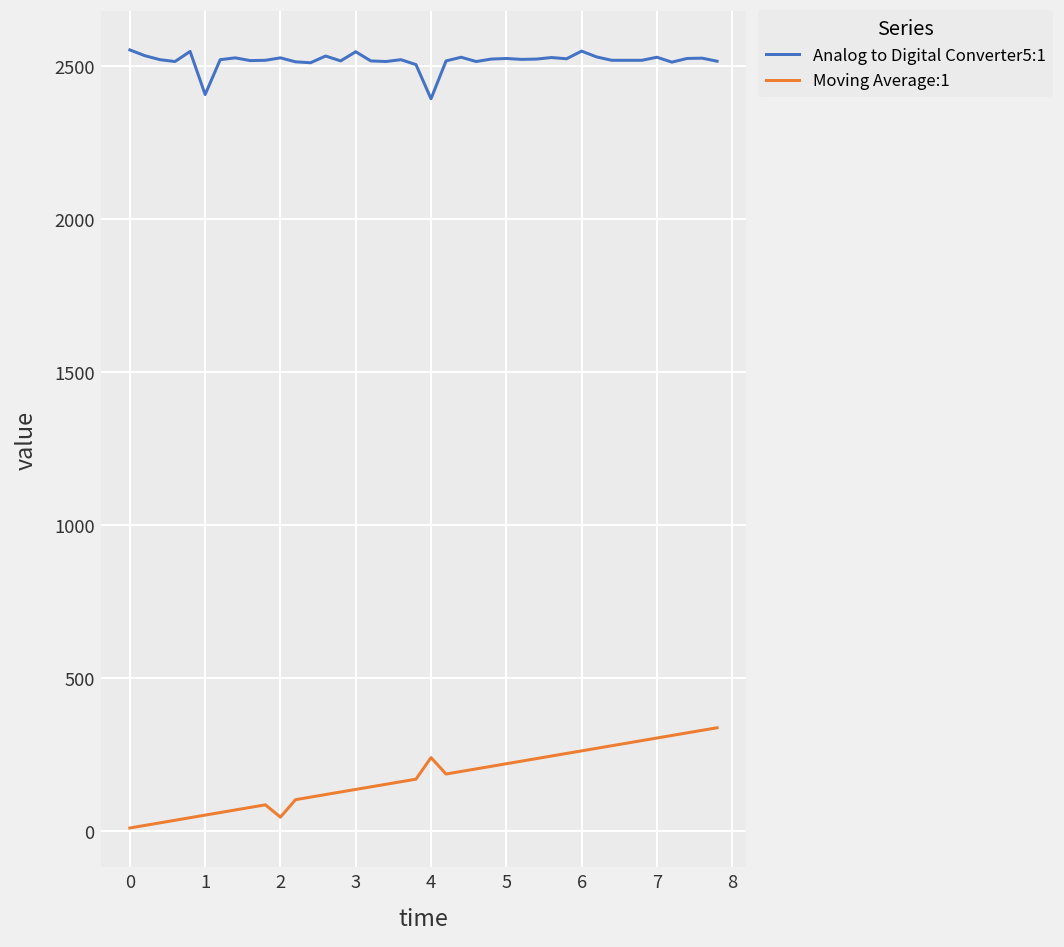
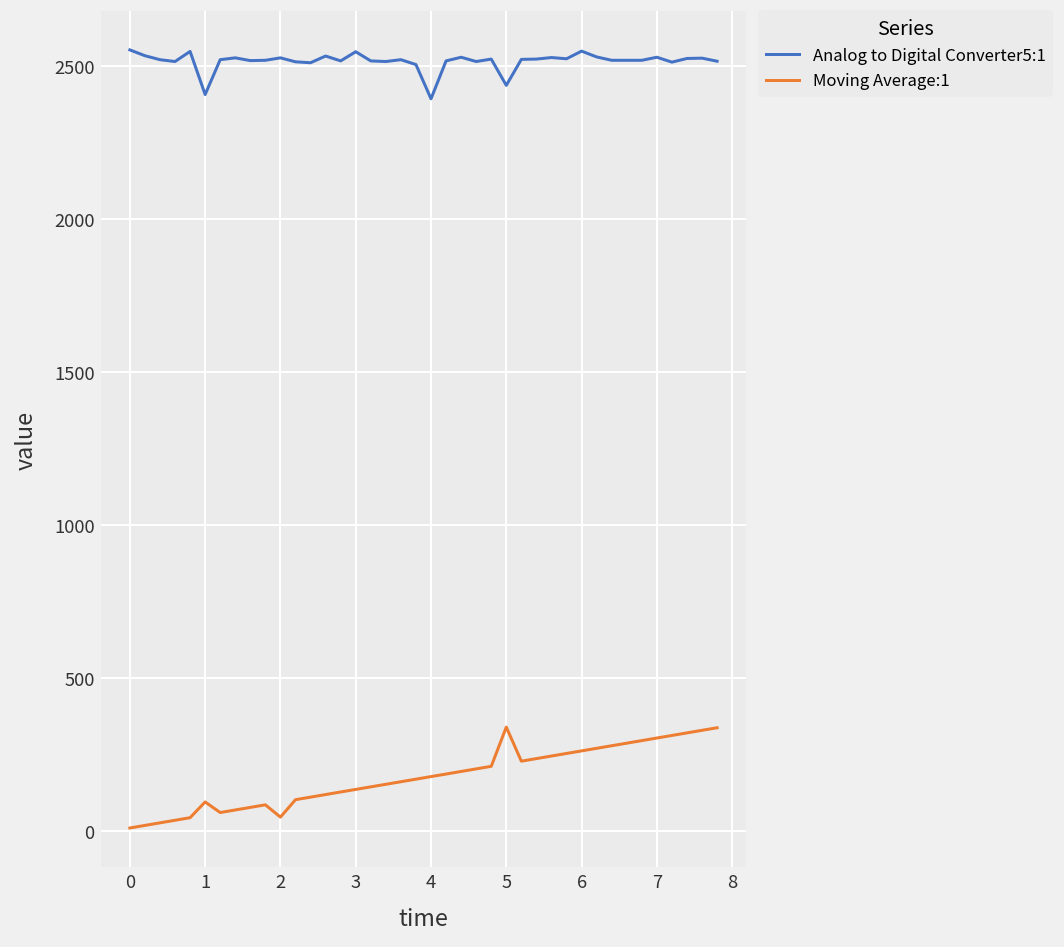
  {
    "Analog to Digital Converter5:1": {
      "0": 2550,
      "1": 2410,
      "2": 2530,
      "3": 2550,
      "4": 2390,
-     "5": 2530,
+     "5": 2440,
      "6": 2550,
      "7": 2530
    },
    "Moving Average:1": {
      "0": 10,
-     "1": 50,
+     "1": 90,
      "2": 40,
      "3": 130,
-     "4": 240,
-     "5": 220,
+     "4": 180,
+     "5": 340,
      "6": 260,
      "7": 300
    }
  }
